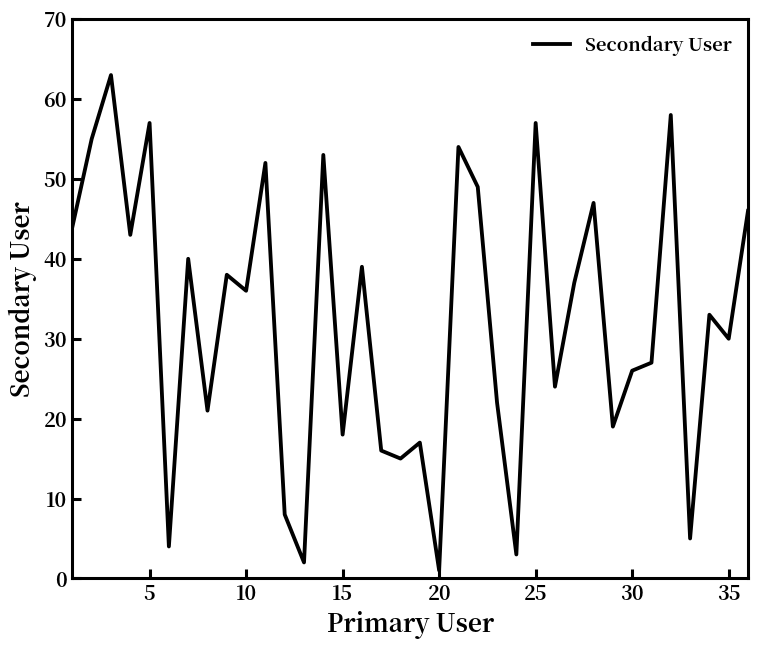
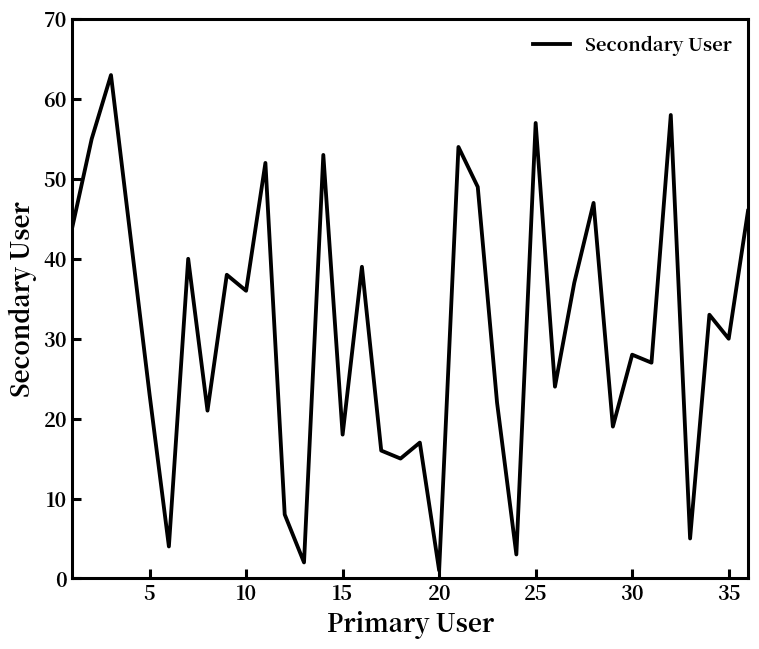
  {
-   "5": 57,
+   "5": 23,
    "10": 36,
    "15": 18,
    "20": 1,
    "25": 57,
-   "30": 26,
+   "30": 28,
    "35": 30
  }
